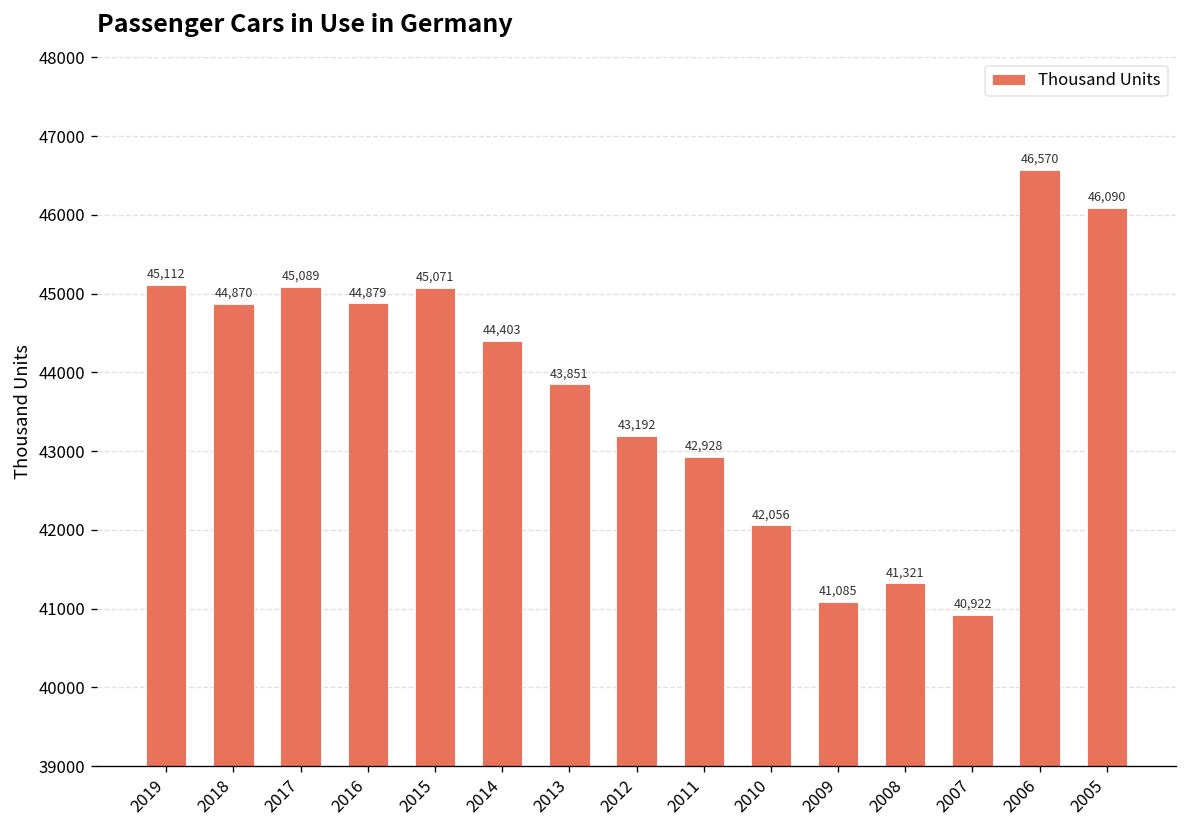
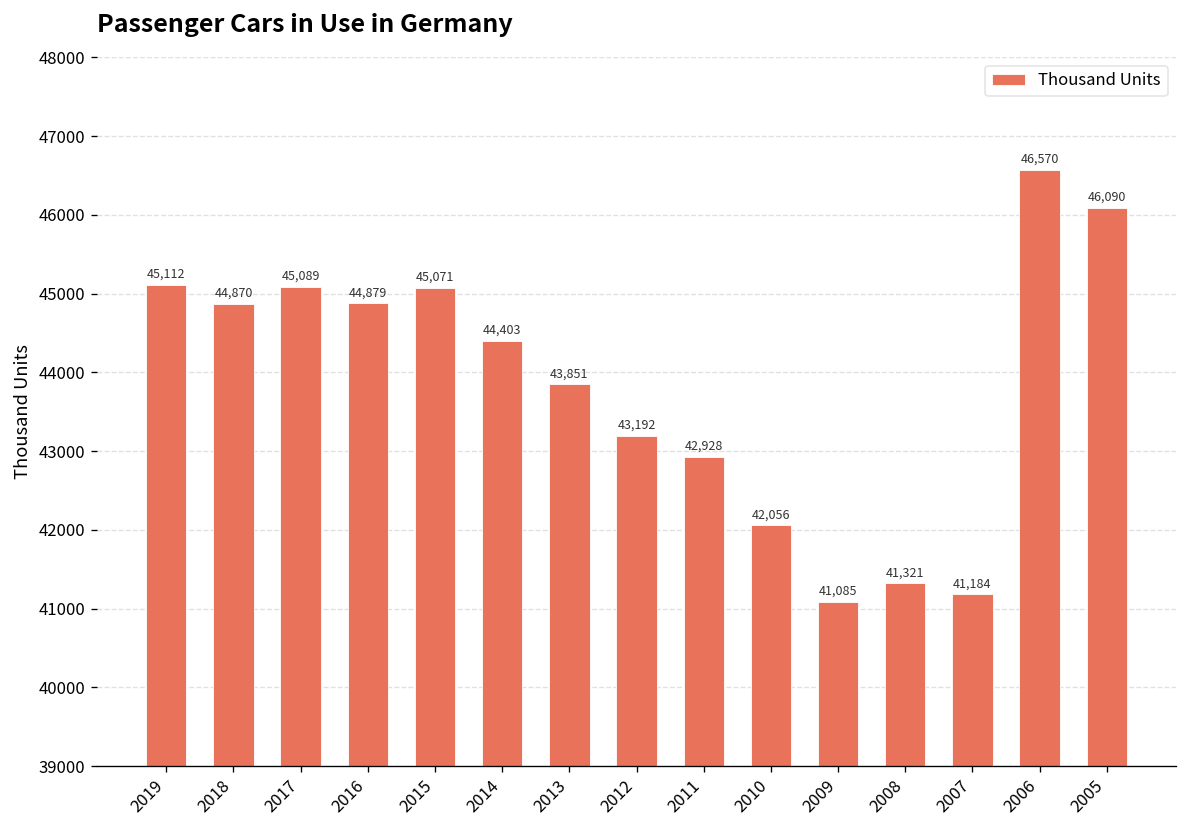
  {
    "2019": "45,112",
    "2018": "44,870",
    "2017": "45,089",
    "2016": "44,879",
    "2015": "45,071",
    "2014": "44,403",
    "2013": "43,851",
    "2012": "43,192",
    "2011": "42,928",
    "2010": "42,056",
    "2009": "41,085",
    "2008": "41,321",
-   "2007": "40,922",
+   "2007": "41,184",
    "2006": "46,570",
    "2005": "46,090"
  }
